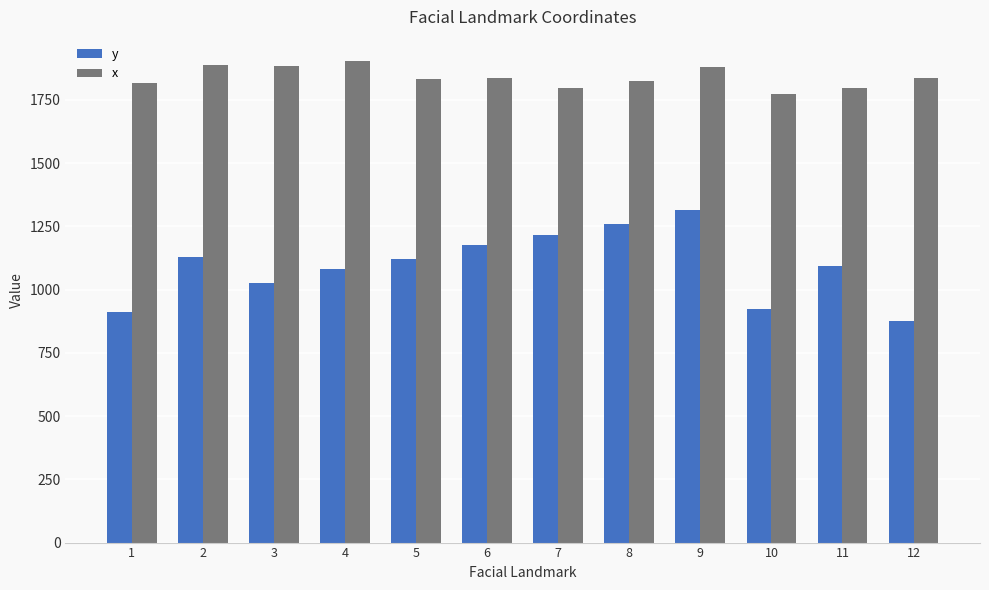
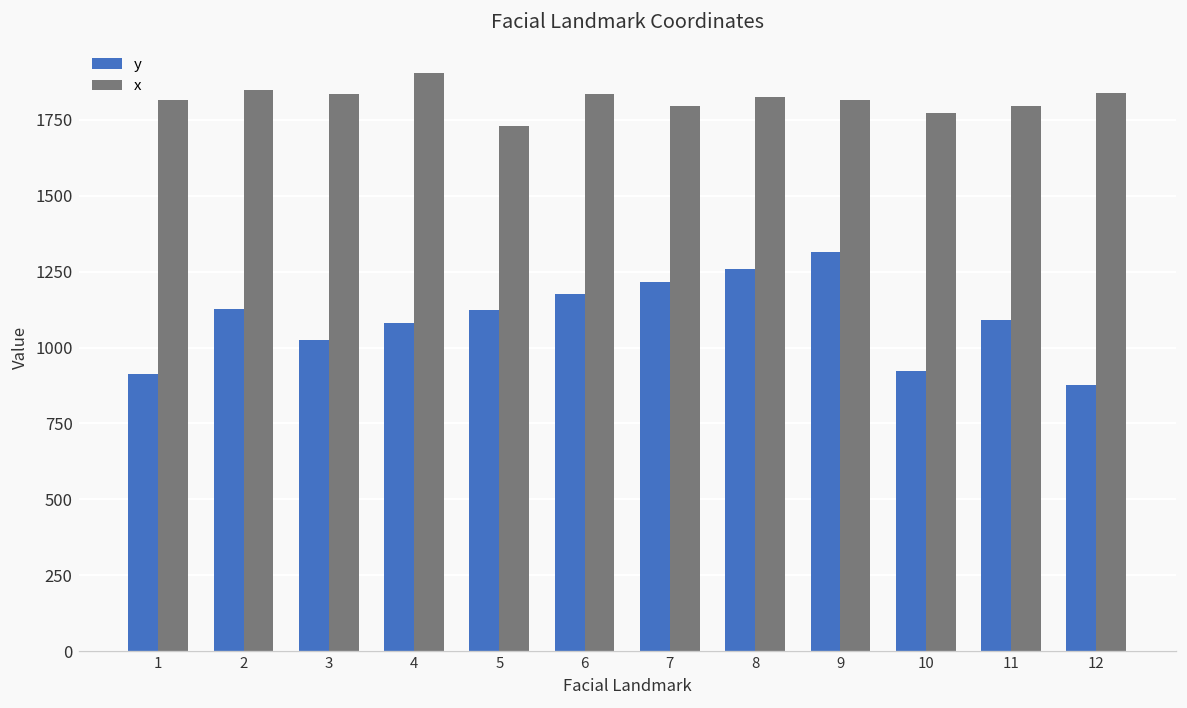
  {
    "y": {
      "1": 910,
      "2": 1130,
      "3": 1020,
      "4": 1080,
      "5": 1120,
      "6": 1180,
      "7": 1210,
      "8": 1260,
      "9": 1310,
      "10": 920,
      "11": 1090,
      "12": 880
    },
    "x": {
      "1": 1820,
-     "2": 1890,
-     "3": 1890,
+     "2": 1850,
+     "3": 1830,
      "4": 1900,
-     "5": 1830,
+     "5": 1730,
      "6": 1840,
      "7": 1800,
      "8": 1820,
-     "9": 1880,
+     "9": 1820,
      "10": 1770,
      "11": 1800,
      "12": 1840
    }
  }
